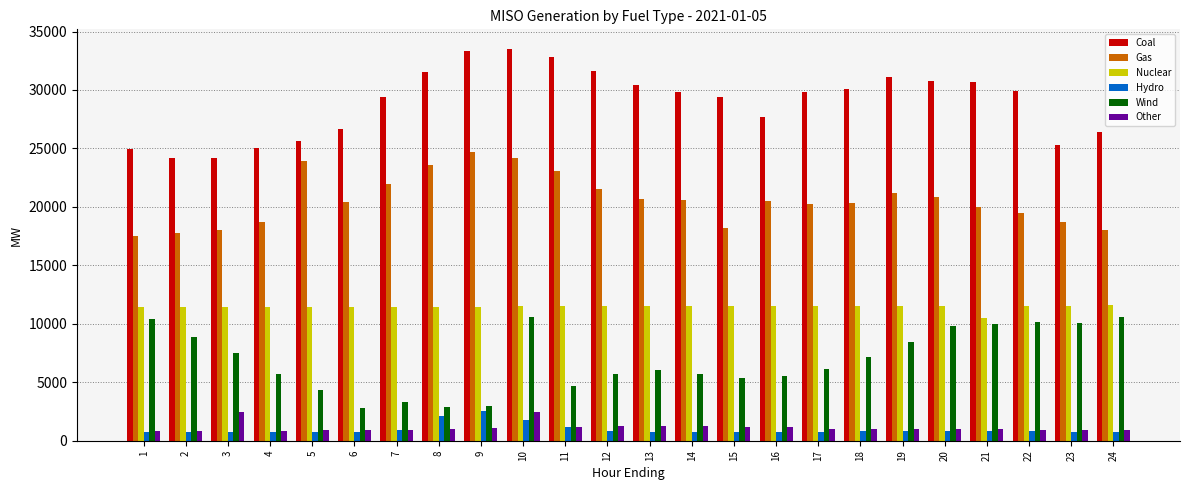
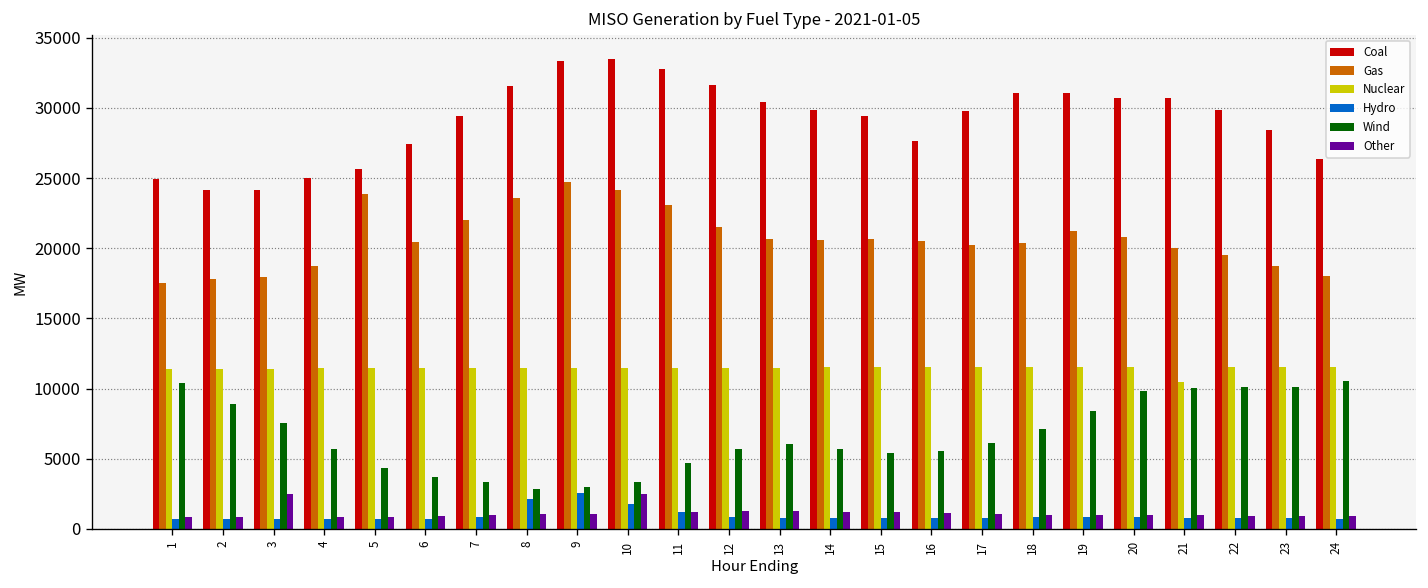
  {
    "Coal": {
      "1": 24900,
      "2": 24200,
      "3": 24200,
      "4": 25000,
      "5": 25600,
-     "6": 26700,
+     "6": 27400,
      "7": 29400,
      "8": 31600,
      "9": 33400,
      "10": 33500,
      "11": 32800,
      "12": 31600,
      "13": 30400,
      "14": 29800,
      "15": 29400,
      "16": 27700,
      "17": 29800,
-     "18": 30100,
+     "18": 31000,
      "19": 31100,
      "20": 30700,
      "21": 30700,
      "22": 29900,
-     "23": 25300,
+     "23": 28400,
      "24": 26400
    },
    "Gas": {
      "1": 17500,
      "2": 17800,
      "3": 18000,
      "4": 18700,
      "5": 23900,
      "6": 20400,
      "7": 22000,
      "8": 23600,
      "9": 24700,
      "10": 24200,
      "11": 23100,
      "12": 21500,
      "13": 20700,
      "14": 20600,
-     "15": 18200,
+     "15": 20600,
      "16": 20500,
      "17": 20200,
      "18": 20400,
      "19": 21200,
      "20": 20800,
      "21": 20000,
      "22": 19500,
      "23": 18700,
      "24": 18000
    },
    "Nuclear": {
      "1": 11400,
      "2": 11400,
      "3": 11400,
      "4": 11400,
      "5": 11400,
      "6": 11400,
      "7": 11500,
      "8": 11500,
      "9": 11500,
      "10": 11500,
      "11": 11500,
      "12": 11500,
      "13": 11500,
      "14": 11500,
      "15": 11500,
      "16": 11500,
      "17": 11500,
      "18": 11500,
      "19": 11500,
      "20": 11500,
      "21": 10500,
      "22": 11600,
      "23": 11600,
      "24": 11600
    },
    "Hydro": {
      "1": 700,
      "2": 700,
      "3": 700,
      "4": 700,
      "5": 700,
      "6": 700,
      "7": 900,
      "8": 2200,
      "9": 2500,
      "10": 1700,
      "11": 1200,
      "12": 800,
      "13": 800,
      "14": 800,
      "15": 800,
      "16": 800,
      "17": 800,
      "18": 900,
      "19": 900,
      "20": 900,
      "21": 800,
      "22": 800,
      "23": 800,
      "24": 700
    },
    "Wind": {
      "1": 10400,
      "2": 8900,
      "3": 7500,
      "4": 5700,
      "5": 4400,
-     "6": 2800,
+     "6": 3700,
      "7": 3300,
      "8": 2900,
      "9": 3000,
-     "10": 10600,
+     "10": 3300,
      "11": 4700,
      "12": 5700,
      "13": 6000,
      "14": 5700,
      "15": 5400,
      "16": 5500,
      "17": 6200,
      "18": 7100,
      "19": 8400,
      "20": 9800,
      "21": 10000,
      "22": 10100,
      "23": 10100,
      "24": 10600
    },
    "Other": {
      "1": 900,
      "2": 900,
      "3": 2500,
      "4": 900,
      "5": 900,
      "6": 900,
      "7": 1000,
      "8": 1000,
      "9": 1100,
      "10": 2500,
      "11": 1200,
      "12": 1200,
      "13": 1300,
      "14": 1200,
      "15": 1200,
      "16": 1100,
      "17": 1000,
      "18": 1000,
      "19": 1000,
      "20": 1000,
      "21": 1000,
      "22": 1000,
      "23": 900,
      "24": 900
    }
  }
